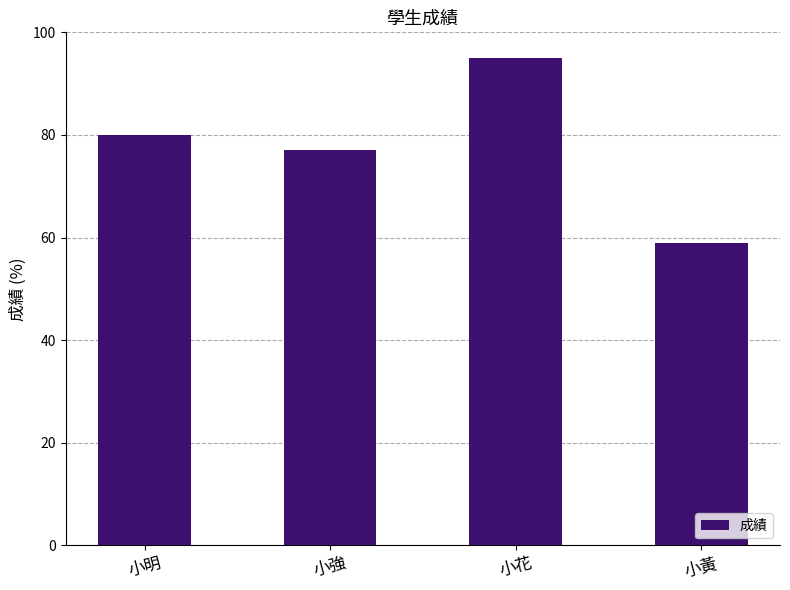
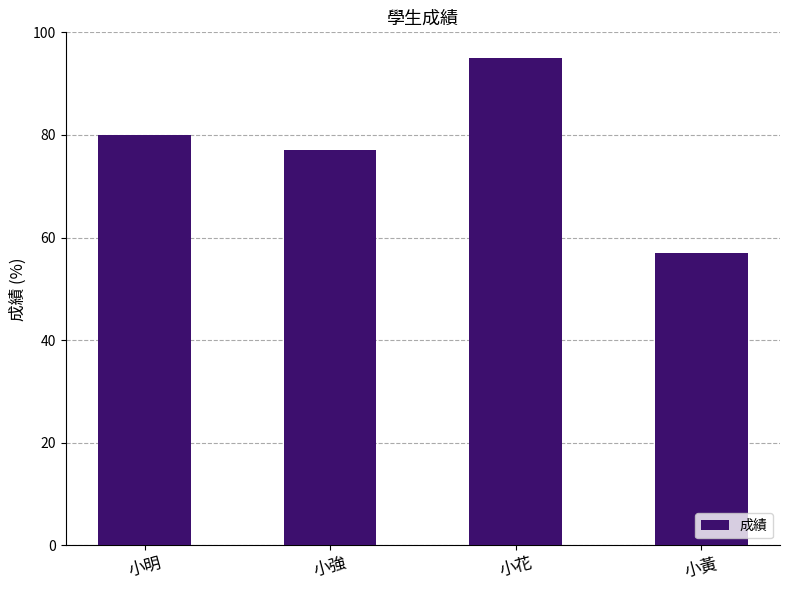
  {
    "小明": 80,
    "小強": 77,
    "小花": 95,
-   "小黃": 59
+   "小黃": 57
  }
